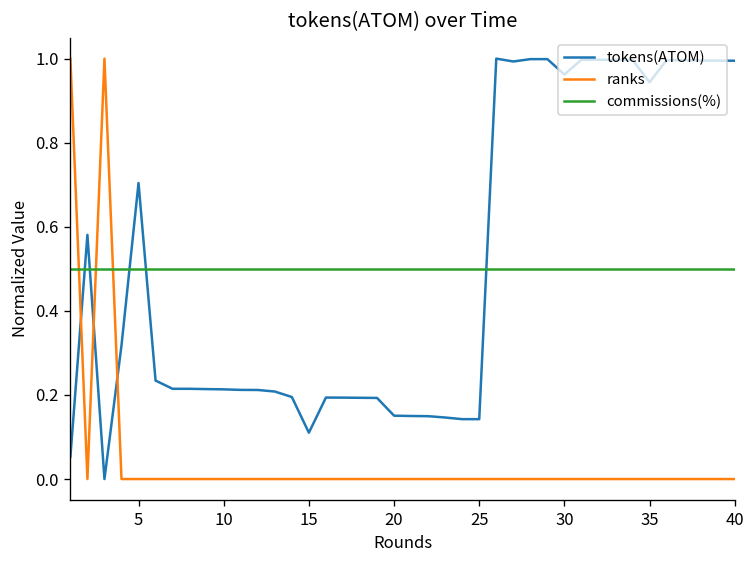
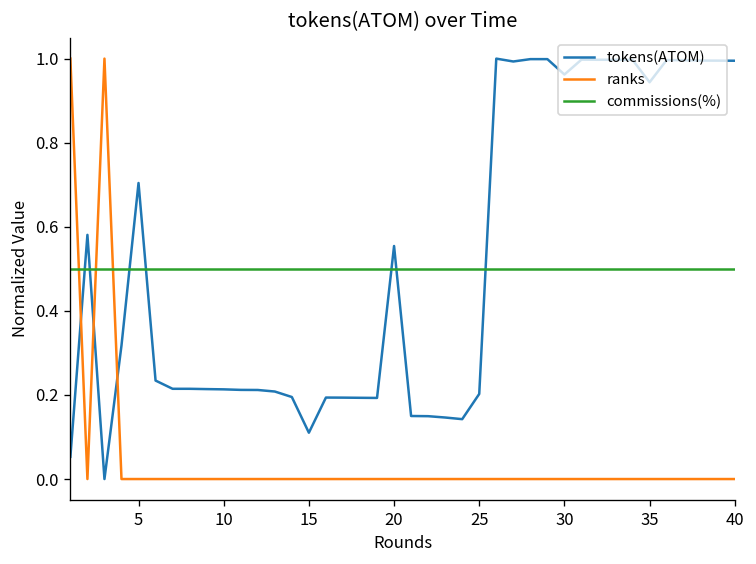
  {
    "tokens(ATOM)": {
      "5": 0.70,
      "10": 0.21,
      "15": 0.11,
-     "20": 0.15,
-     "25": 0.14,
+     "20": 0.55,
+     "25": 0.20,
      "40": 0.99
    },
    "ranks": {
      "5": 0.00,
      "10": 0.00,
      "15": 0.00,
      "20": 0.00,
      "25": 0.00,
      "30": 0.00,
      "35": 0.00,
      "40": 0.00
    },
    "commissions(%)": {
      "5": 0.50,
      "10": 0.50,
      "15": 0.50,
      "20": 0.50,
      "25": 0.50,
      "30": 0.50,
      "35": 0.50,
      "40": 0.50
    }
  }
